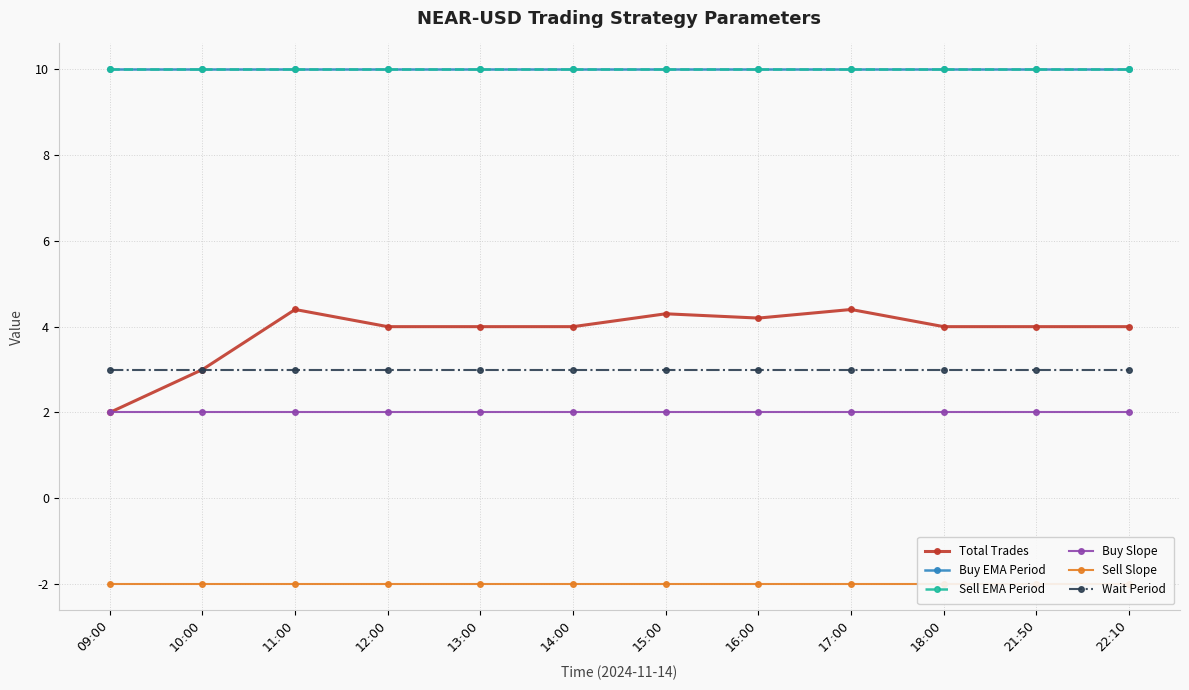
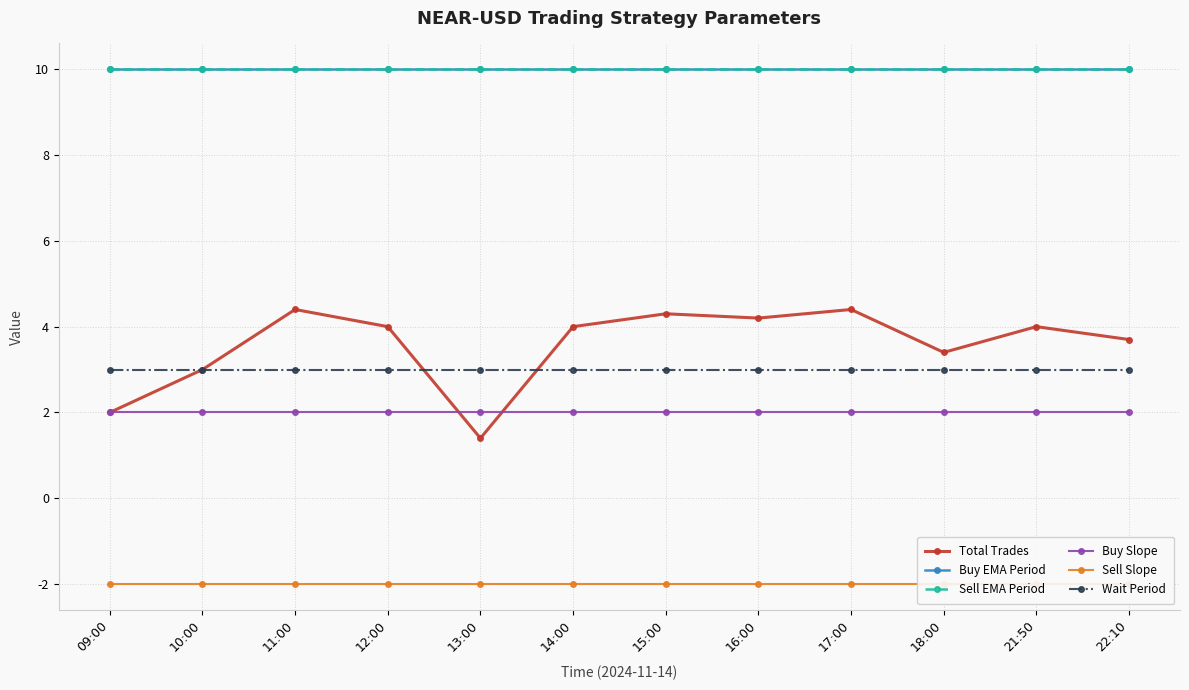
  {
    "Total Trades": {
      "11:00": 4.4,
      "12:00": 4.0,
-     "13:00": 4.0,
+     "13:00": 1.4,
      "14:00": 4.0,
      "15:00": 4.3,
      "16:00": 4.2,
      "17:00": 4.4,
-     "18:00": 4.0,
+     "18:00": 3.4,
      "21:50": 4.0,
-     "22:10": 4.0
+     "22:10": 3.7
    },
    "Sell EMA Period": {
      "09:00": 10.0,
      "10:00": 10.0,
      "11:00": 10.0,
      "12:00": 10.0,
      "13:00": 10.0,
      "14:00": 10.0,
      "15:00": 10.0,
      "16:00": 10.0,
      "17:00": 10.0,
      "18:00": 10.0,
      "21:50": 10.0,
      "22:10": 10.0
    },
    "Buy Slope": {
      "10:00": 2.0,
      "11:00": 2.0,
      "12:00": 2.0,
      "13:00": 2.0,
      "14:00": 2.0,
      "15:00": 2.0,
      "16:00": 2.0,
      "17:00": 2.0,
      "18:00": 2.0,
      "21:50": 2.0,
      "22:10": 2.0
    },
    "Sell Slope": {
      "09:00": -2.0,
      "10:00": -2.0,
      "11:00": -2.0,
      "12:00": -2.0,
      "13:00": -2.0,
      "14:00": -2.0,
      "15:00": -2.0,
      "16:00": -2.0,
      "17:00": -2.0
    },
    "Wait Period": {
      "09:00": 3.0,
      "11:00": 3.0,
      "12:00": 3.0,
      "13:00": 3.0,
      "14:00": 3.0,
      "15:00": 3.0,
      "16:00": 3.0,
      "17:00": 3.0,
      "18:00": 3.0,
      "21:50": 3.0,
      "22:10": 3.0
    }
  }
